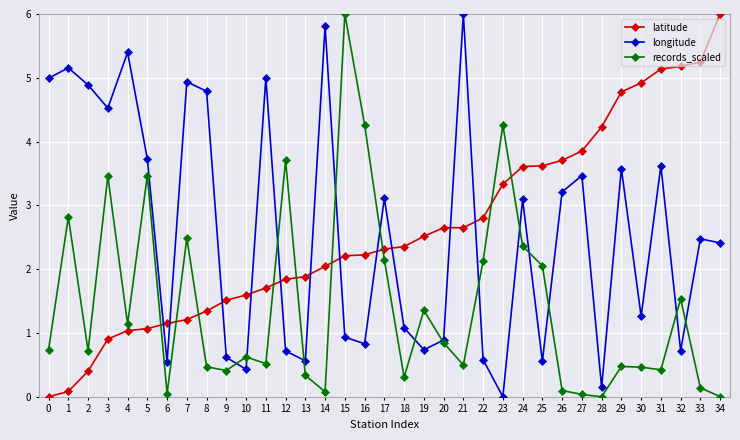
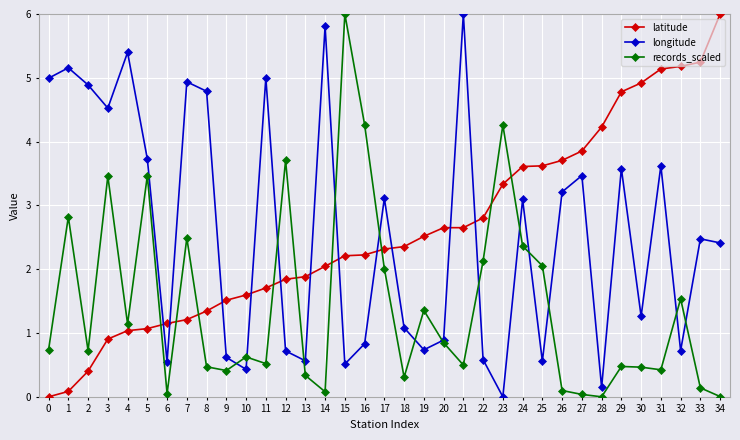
  {
    "latitude": {
      "0": 0.0,
      "1": 0.1,
      "2": 0.4,
      "3": 0.9,
      "4": 1.0,
      "5": 1.1,
      "6": 1.1,
      "7": 1.2,
      "8": 1.3,
      "9": 1.5,
      "10": 1.6,
      "11": 1.7,
      "12": 1.8,
      "13": 1.9,
      "14": 2.0,
      "15": 2.2,
      "16": 2.2,
      "17": 2.3,
      "18": 2.4,
      "19": 2.5,
      "20": 2.7,
      "21": 2.7,
      "22": 2.8,
      "23": 3.3,
      "24": 3.6,
      "25": 3.6,
      "26": 3.7,
      "27": 3.9,
      "28": 4.2,
      "29": 4.8,
      "30": 4.9,
      "31": 5.1,
      "34": 6.0
    },
    "longitude": {
      "0": 5.0,
      "1": 5.2,
      "2": 4.9,
      "3": 4.5,
      "4": 5.4,
      "5": 3.7,
      "6": 0.5,
      "7": 4.9,
      "8": 4.8,
      "9": 0.6,
      "10": 0.4,
      "11": 5.0,
      "12": 0.7,
      "13": 0.6,
      "14": 5.8,
-     "15": 0.9,
+     "15": 0.5,
      "16": 0.8,
      "17": 3.1,
      "18": 1.1,
      "19": 0.7,
      "20": 0.9,
      "21": 6.0,
      "22": 0.6,
      "23": 0.0,
      "24": 3.1,
      "25": 0.6,
      "26": 3.2,
      "27": 3.5,
      "28": 0.1,
      "29": 3.6,
      "30": 1.3,
      "31": 3.6,
      "32": 0.7,
      "33": 2.5,
      "34": 2.4
    },
    "records_scaled": {
      "0": 0.7,
      "1": 2.8,
      "2": 0.7,
      "3": 3.5,
      "4": 1.1,
      "5": 3.5,
      "6": 0.0,
      "7": 2.5,
      "8": 0.5,
      "9": 0.4,
      "10": 0.6,
      "11": 0.5,
      "12": 3.7,
      "13": 0.3,
      "14": 0.1,
      "15": 6.0,
      "16": 4.3,
-     "17": 2.1,
+     "17": 2.0,
      "18": 0.3,
      "19": 1.4,
      "20": 0.8,
      "21": 0.5,
      "22": 2.1,
      "23": 4.3,
      "24": 2.4,
      "25": 2.1,
      "26": 0.1,
      "27": 0.0,
      "28": 0.0,
      "29": 0.5,
      "30": 0.5,
      "31": 0.4,
      "32": 1.5,
      "33": 0.1,
      "34": 0.0
    }
  }
